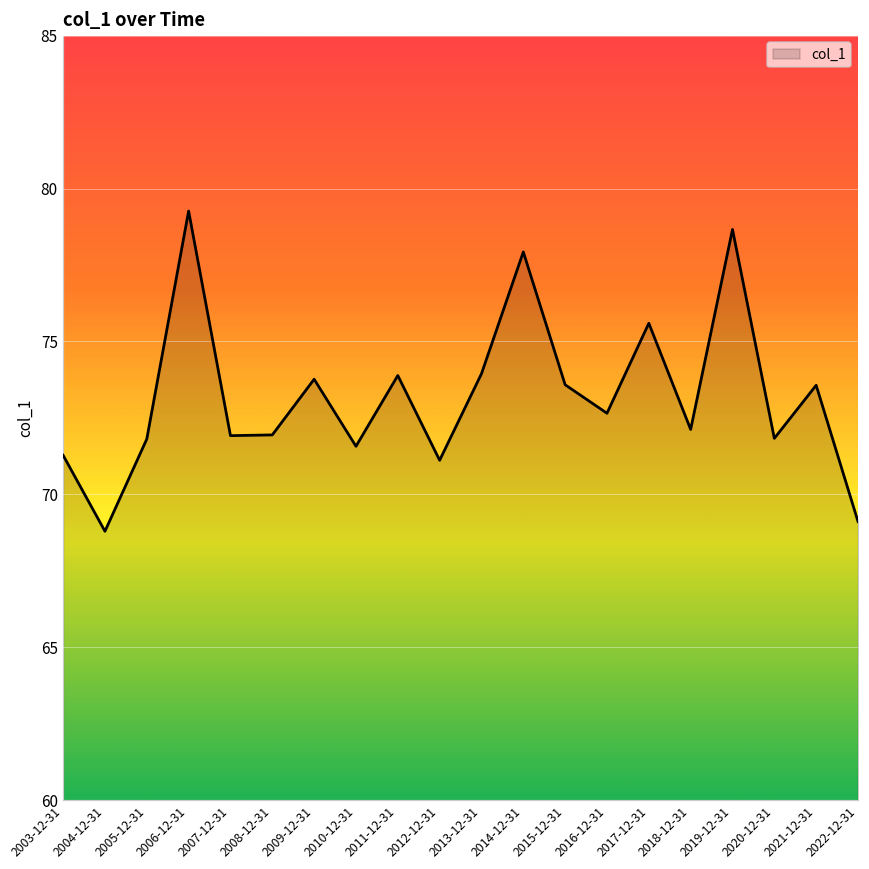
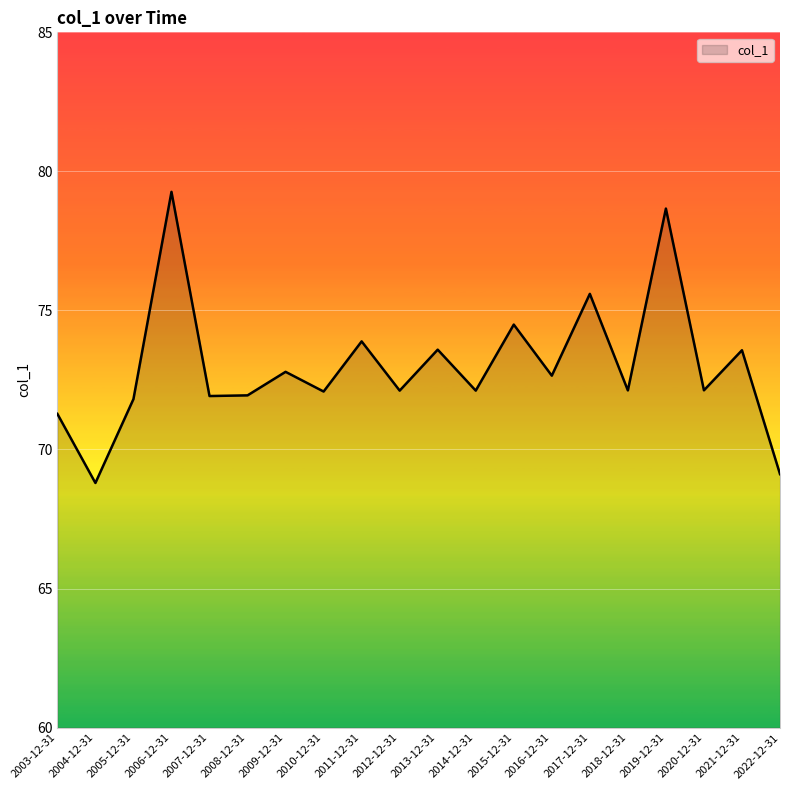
  {
    "2003-12-31": 71.3,
    "2004-12-31": 68.8,
    "2005-12-31": 71.8,
    "2006-12-31": 79.3,
    "2007-12-31": 71.9,
    "2008-12-31": 71.9,
-   "2009-12-31": 73.8,
-   "2010-12-31": 71.6,
+   "2009-12-31": 72.8,
+   "2010-12-31": 72.1,
    "2011-12-31": 73.9,
-   "2012-12-31": 71.1,
-   "2013-12-31": 73.9,
-   "2014-12-31": 77.9,
-   "2015-12-31": 73.6,
+   "2012-12-31": 72.1,
+   "2013-12-31": 73.6,
+   "2014-12-31": 72.1,
+   "2015-12-31": 74.5,
    "2016-12-31": 72.7,
    "2017-12-31": 75.6,
    "2018-12-31": 72.1,
    "2019-12-31": 78.7,
-   "2020-12-31": 71.8,
+   "2020-12-31": 72.1,
    "2021-12-31": 73.6,
    "2022-12-31": 69.1
  }
